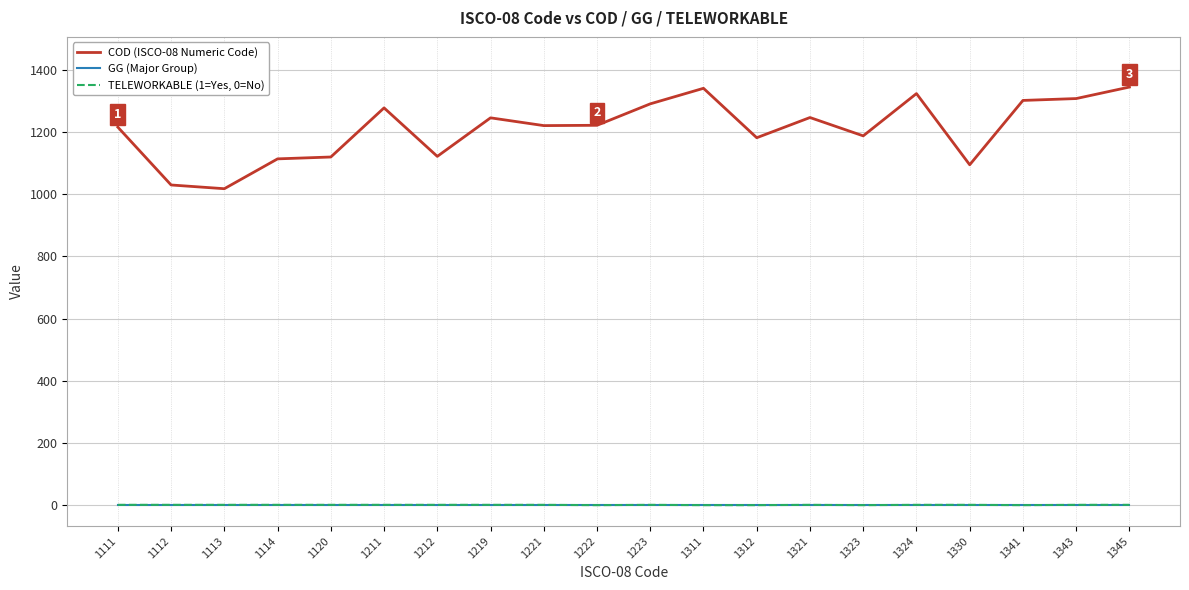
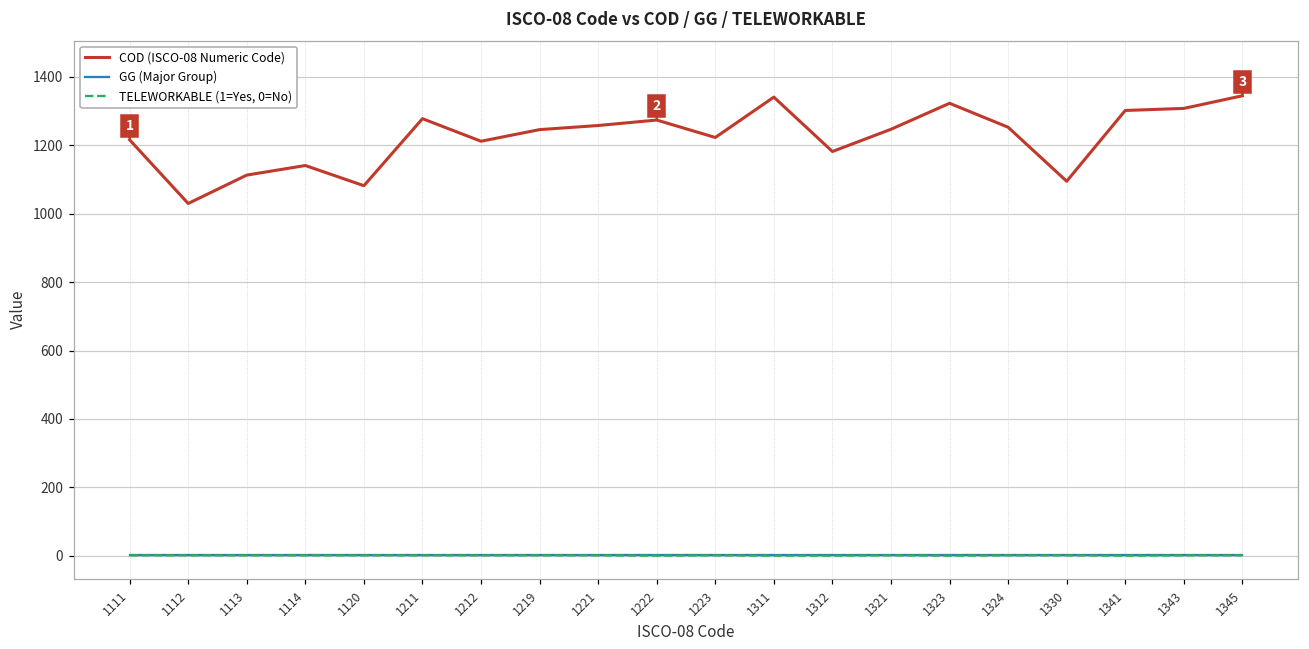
  {
    "COD (ISCO-08 Numeric Code)": {
      "1112": 1030,
-     "1113": 1020,
-     "1114": 1110,
-     "1120": 1120,
+     "1113": 1110,
+     "1114": 1140,
+     "1120": 1080,
      "1211": 1280,
-     "1212": 1120,
+     "1212": 1210,
      "1219": 1250,
-     "1221": 1220,
-     "1222": 1220,
-     "1223": 1290,
+     "1221": 1260,
+     "1222": 1270,
+     "1223": 1220,
      "1311": 1340,
      "1312": 1180,
      "1321": 1250,
-     "1323": 1190,
-     "1324": 1320,
+     "1323": 1320,
+     "1324": 1250,
      "1330": 1100,
      "1341": 1300,
      "1343": 1310
    },
    "TELEWORKABLE (1=Yes, 0=No)": {
      "1111": 0,
      "1112": 0,
      "1113": 0,
      "1114": 0,
      "1120": 0,
      "1211": 0,
      "1212": 0,
      "1219": 0,
      "1221": 0,
      "1222": 0,
      "1223": 0,
      "1311": 0,
      "1312": 0,
      "1321": 0,
      "1323": 0,
      "1324": 0,
      "1330": 0,
      "1341": 0,
      "1343": 0,
      "1345": 0
    }
  }
